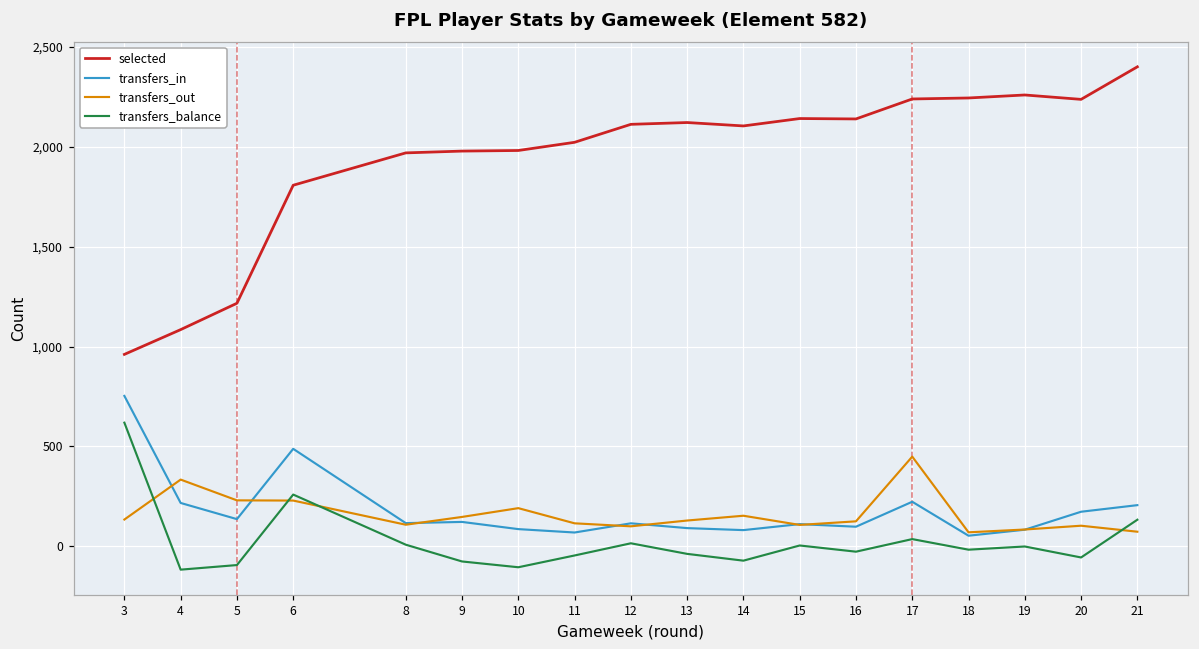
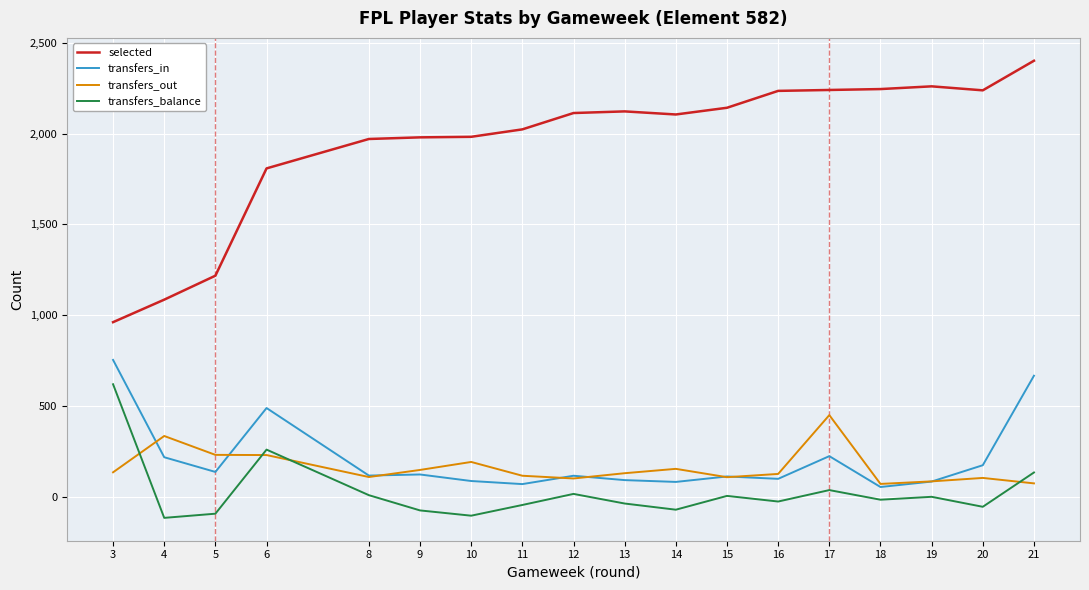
  {
    "selected": {
      "3": "960",
      "4": "1,090",
      "5": "1,220",
      "6": "1,810",
      "8": "1,970",
      "9": "1,980",
      "10": "1,980",
      "11": "2,020",
      "12": "2,110",
      "13": "2,120",
      "14": "2,110",
      "15": "2,140",
-     "16": "2,140",
+     "16": "2,240",
      "17": "2,240",
      "18": "2,250",
      "19": "2,260",
      "20": "2,240",
      "21": "2,400"
    },
    "transfers_in": {
      "3": "750",
      "4": "220",
      "5": "140",
      "6": "490",
      "9": "120",
      "10": "90",
      "11": "70",
      "12": "120",
      "13": "90",
      "14": "80",
      "16": "100",
      "17": "220",
      "18": "50",
      "20": "170",
-     "21": "210"
+     "21": "670"
    },
    "transfers_out": {
      "3": "130",
      "4": "330",
      "5": "230",
      "6": "230",
      "9": "150",
      "10": "190",
      "11": "120",
      "12": "100",
      "13": "130",
      "14": "150",
      "16": "130",
      "17": "450",
      "18": "70",
      "20": "100",
      "21": "70"
    },
    "transfers_balance": {
      "3": "620",
      "4": "-120",
      "5": "-90",
      "6": "260",
      "8": "10",
      "9": "-80",
      "10": "-110",
      "11": "-50",
      "12": "20",
      "13": "-40",
      "14": "-70",
      "15": "0",
      "16": "-30",
      "17": "40",
      "18": "-20",
      "19": "0",
      "20": "-60",
      "21": "130"
    }
  }
